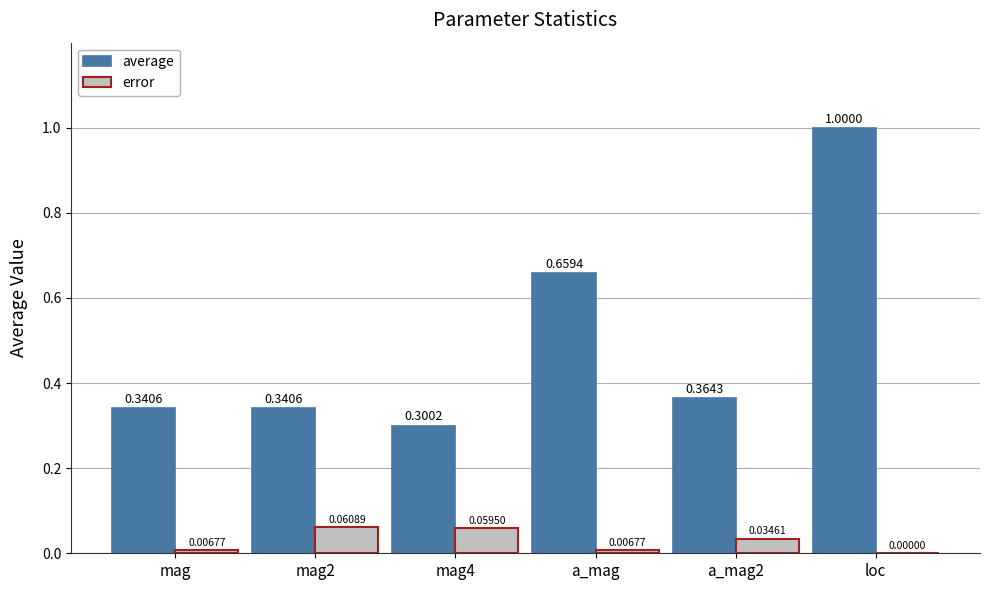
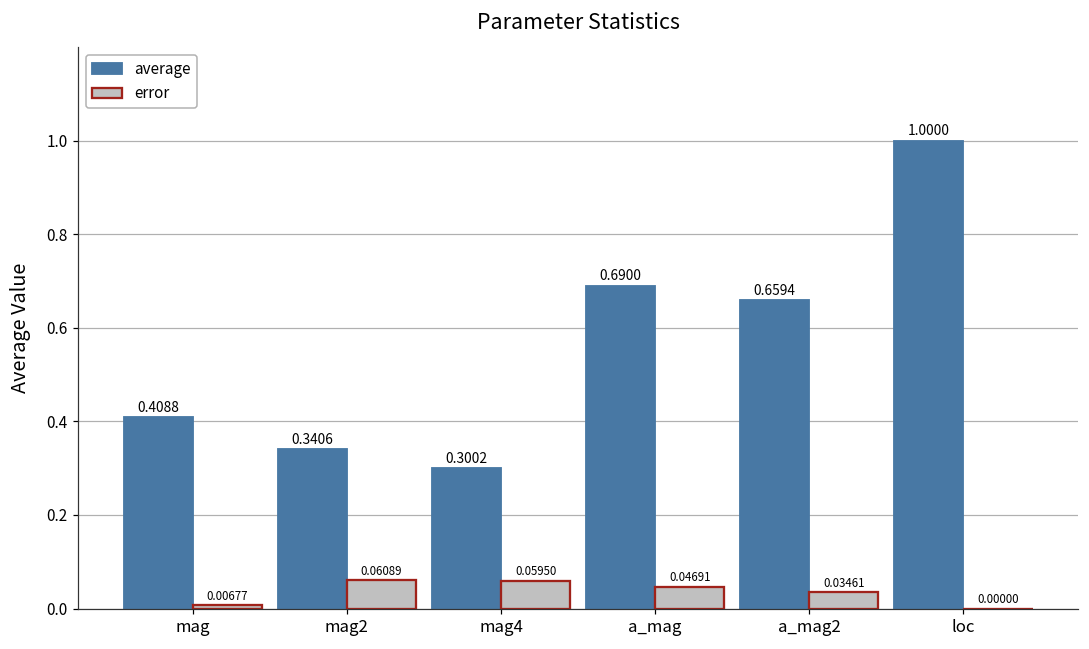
  {
    "average": {
-     "mag": 0.3406,
+     "mag": 0.4088,
      "mag2": 0.3406,
      "mag4": 0.3002,
-     "a_mag": 0.6594,
-     "a_mag2": 0.3643,
+     "a_mag": 0.6900,
+     "a_mag2": 0.6594,
      "loc": 1.0000
    },
    "error": {
      "mag": 0.00677,
      "mag2": 0.06089,
      "mag4": 0.05950,
-     "a_mag": 0.00677,
+     "a_mag": 0.04691,
      "a_mag2": 0.03461,
      "loc": 0.00000
    }
  }
